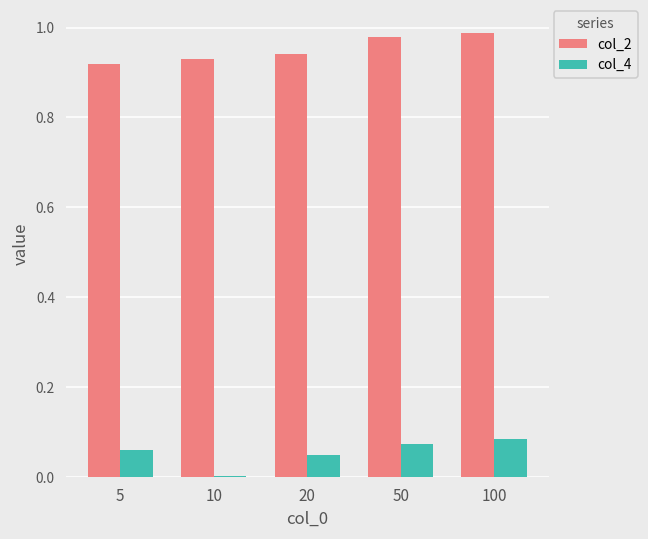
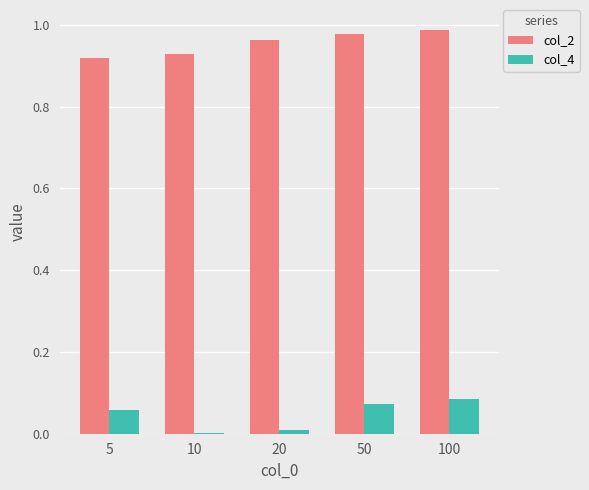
  {
    "col_2": {
      "5": 0.92,
      "10": 0.93,
-     "20": 0.94,
+     "20": 0.96,
      "50": 0.98,
      "100": 0.99
    },
    "col_4": {
      "5": 0.06,
-     "20": 0.05,
+     "20": 0.01,
      "50": 0.07,
      "100": 0.08
    }
  }
